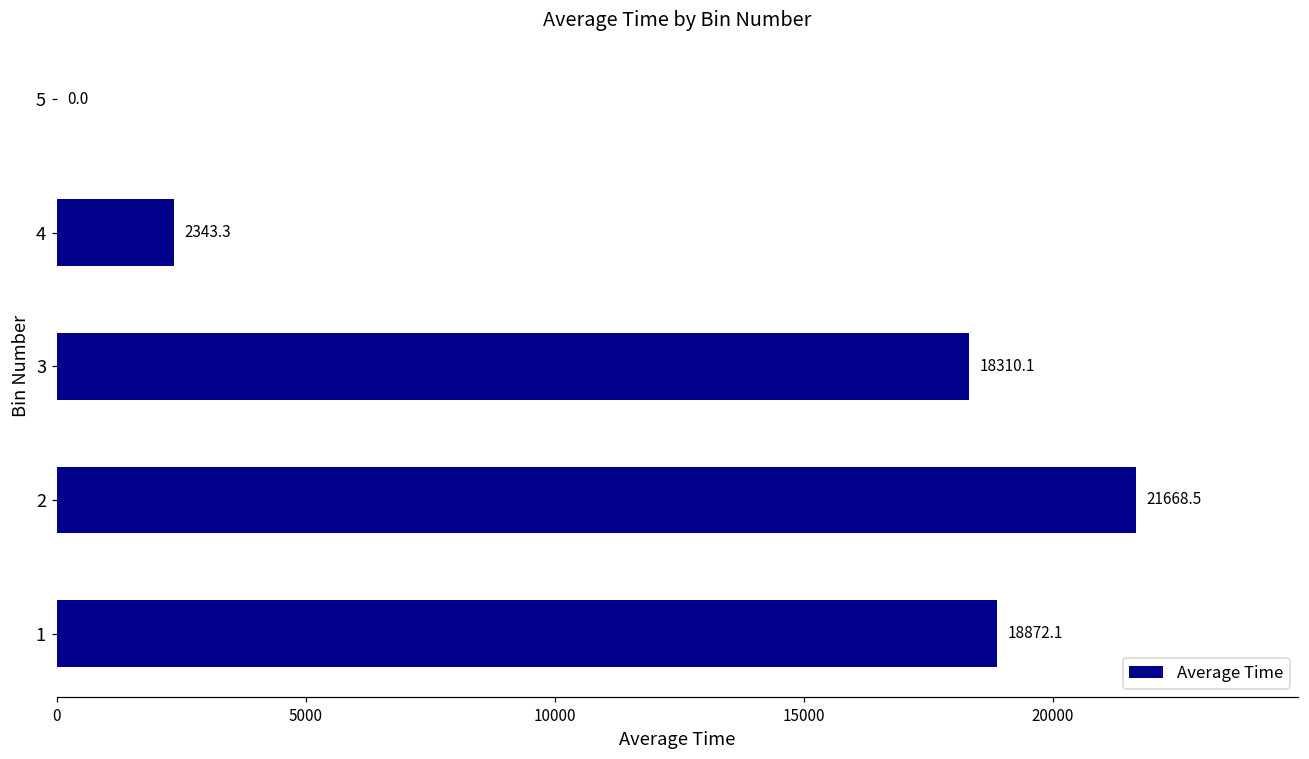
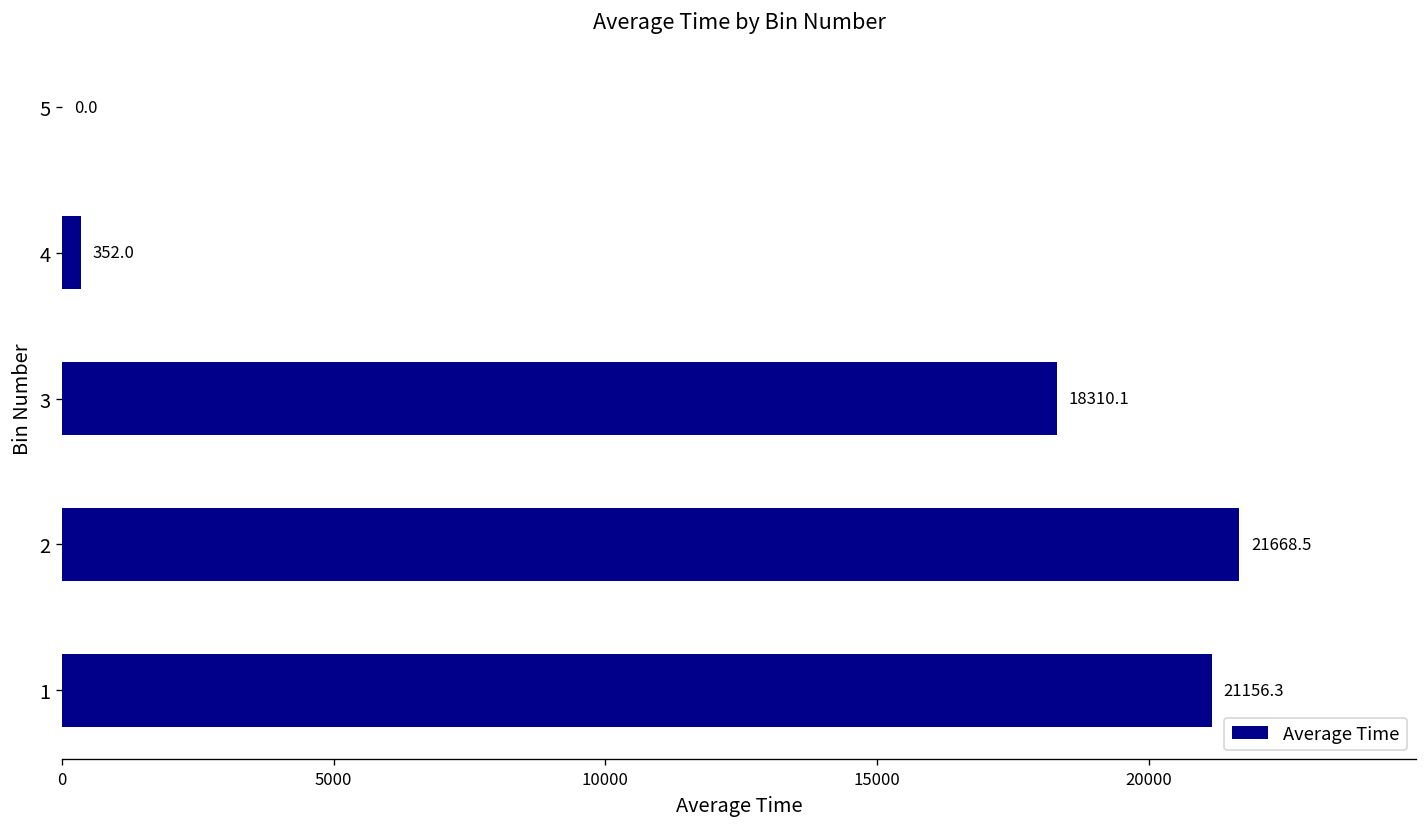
  {
    "5": 0.0,
-   "4": 2343.3,
+   "4": 352.0,
    "3": 18310.1,
    "2": 21668.5,
-   "1": 18872.1
+   "1": 21156.3
  }
